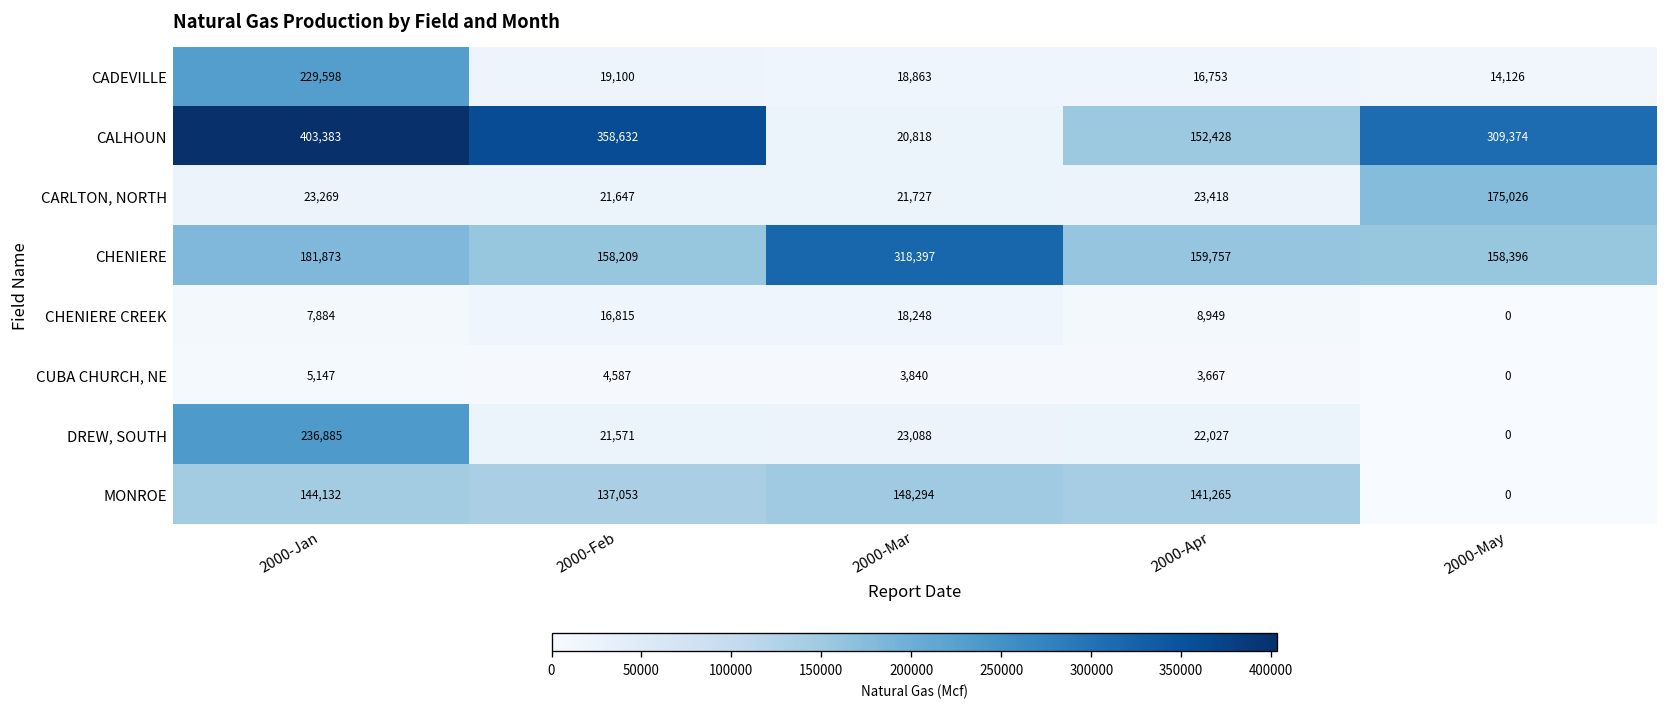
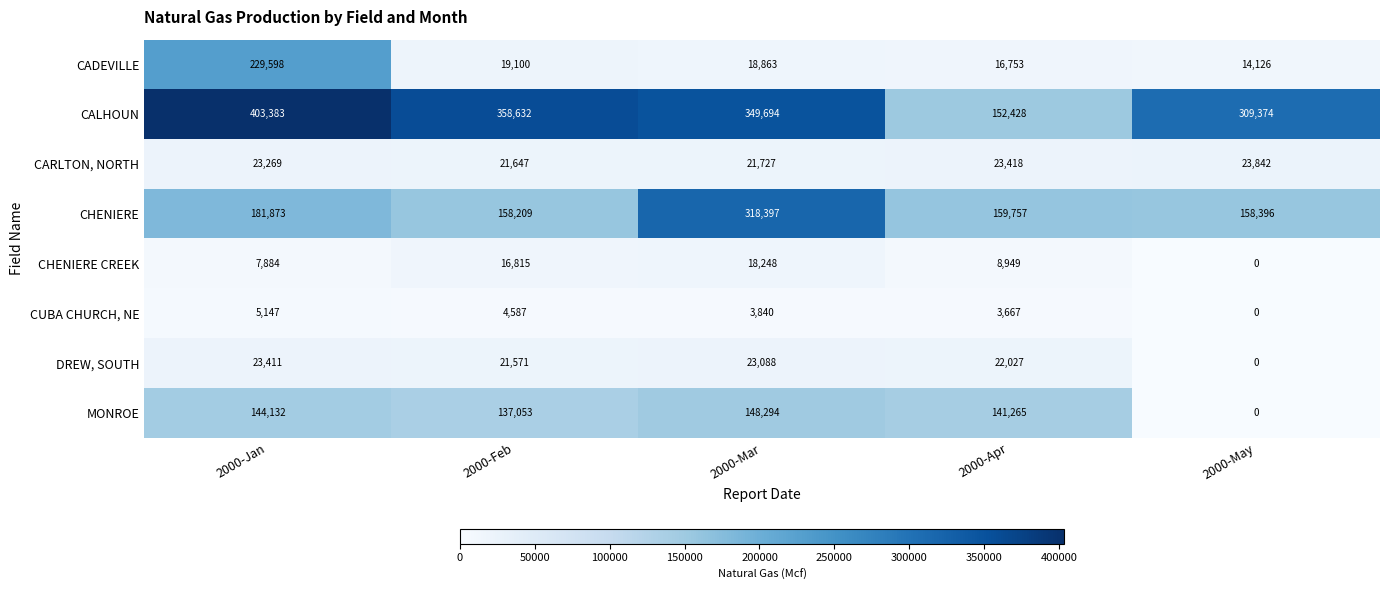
  {
    "CADEVILLE": {
      "2000-Jan": "229,598",
      "2000-Feb": "19,100",
      "2000-Mar": "18,863",
      "2000-Apr": "16,753",
      "2000-May": "14,126"
    },
    "CALHOUN": {
      "2000-Jan": "403,383",
      "2000-Feb": "358,632",
-     "2000-Mar": "20,818",
+     "2000-Mar": "349,694",
      "2000-Apr": "152,428",
      "2000-May": "309,374"
    },
    "CARLTON, NORTH": {
      "2000-Jan": "23,269",
      "2000-Feb": "21,647",
      "2000-Mar": "21,727",
      "2000-Apr": "23,418",
-     "2000-May": "175,026"
+     "2000-May": "23,842"
    },
    "CHENIERE": {
      "2000-Jan": "181,873",
      "2000-Feb": "158,209",
      "2000-Mar": "318,397",
      "2000-Apr": "159,757",
      "2000-May": "158,396"
    },
    "CHENIERE CREEK": {
      "2000-Jan": "7,884",
      "2000-Feb": "16,815",
      "2000-Mar": "18,248",
      "2000-Apr": "8,949",
      "2000-May": "0"
    },
    "CUBA CHURCH, NE": {
      "2000-Jan": "5,147",
      "2000-Feb": "4,587",
      "2000-Mar": "3,840",
      "2000-Apr": "3,667",
      "2000-May": "0"
    },
    "DREW, SOUTH": {
-     "2000-Jan": "236,885",
+     "2000-Jan": "23,411",
      "2000-Feb": "21,571",
      "2000-Mar": "23,088",
      "2000-Apr": "22,027",
      "2000-May": "0"
    },
    "MONROE": {
      "2000-Jan": "144,132",
      "2000-Feb": "137,053",
      "2000-Mar": "148,294",
      "2000-Apr": "141,265",
      "2000-May": "0"
    }
  }
